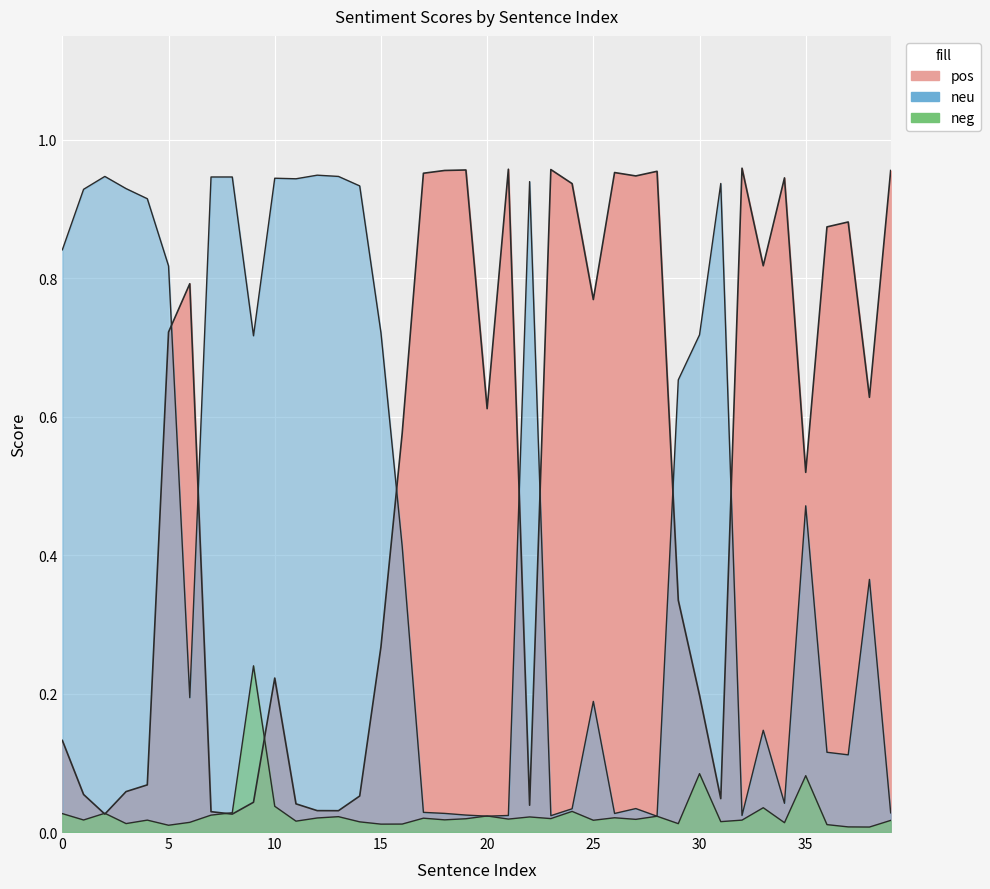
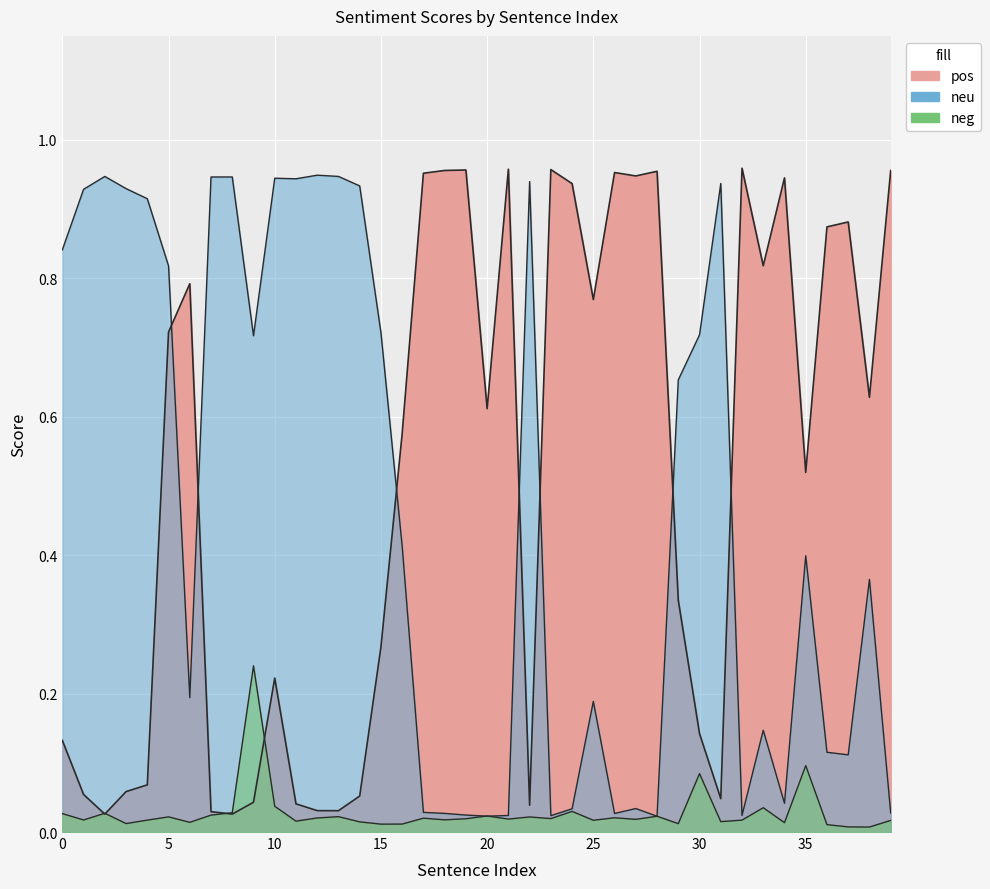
  {
    "pos": {
      "0": 0.13,
      "5": 0.72,
      "10": 0.22,
      "15": 0.27,
      "20": 0.61,
      "25": 0.77,
-     "30": 0.20,
+     "30": 0.14,
      "35": 0.52
    },
    "neu": {
      "0": 0.84,
      "5": 0.82,
      "10": 0.94,
      "15": 0.72,
      "25": 0.19,
      "30": 0.72,
-     "35": 0.47
+     "35": 0.40
    },
    "neg": {
      "0": 0.03,
-     "5": 0.01,
+     "5": 0.02,
      "10": 0.04,
      "15": 0.01,
      "25": 0.02,
      "30": 0.08,
-     "35": 0.08
+     "35": 0.10
    }
  }
